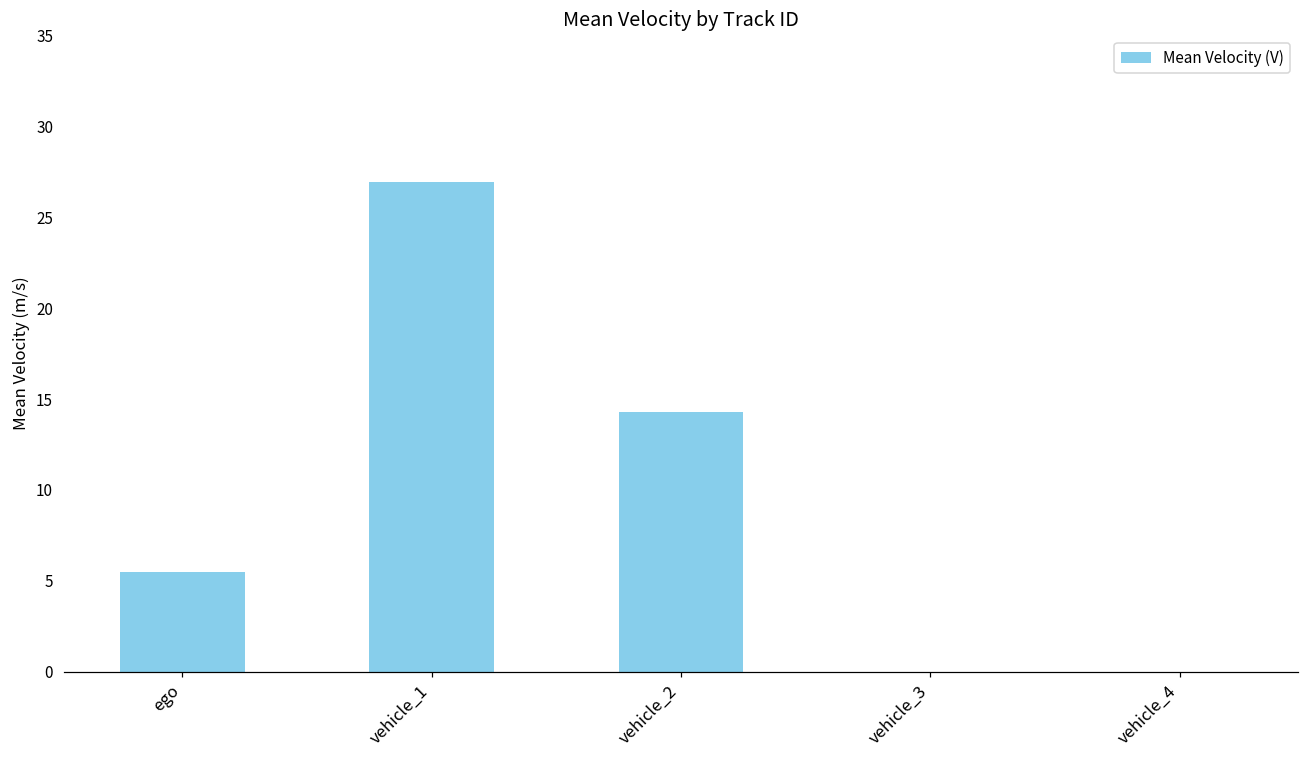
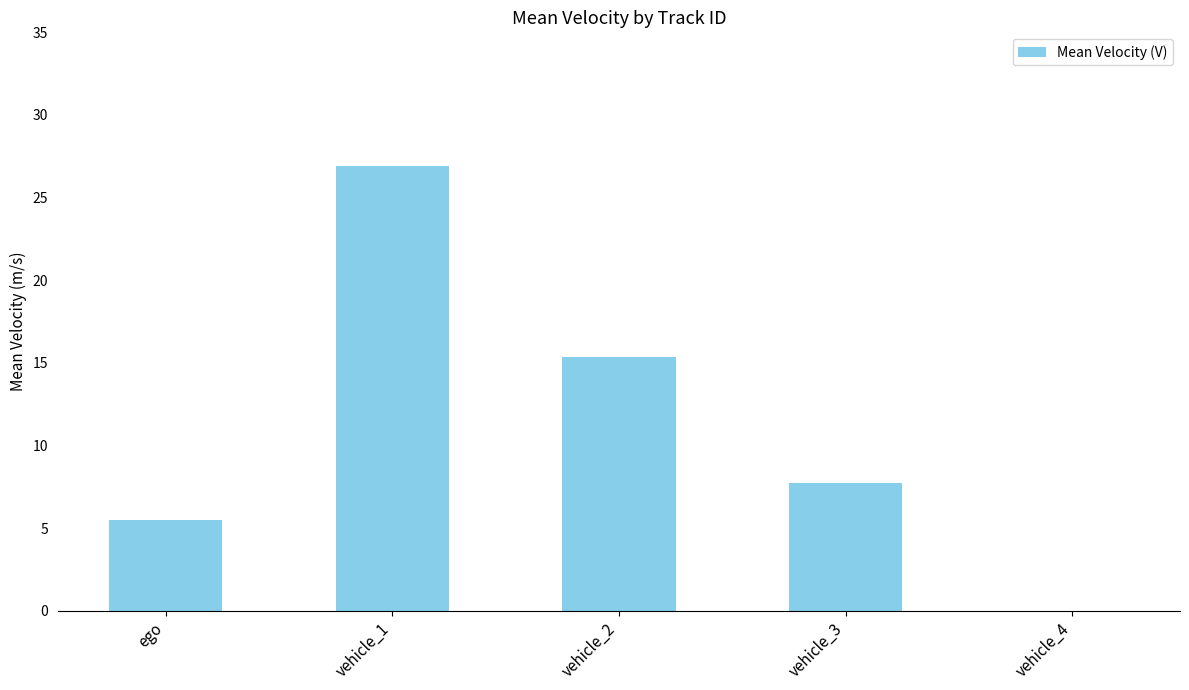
  {
    "ego": 5.5,
    "vehicle_1": 26.9,
-   "vehicle_2": 14.3,
-   "vehicle_3": 0.0,
+   "vehicle_2": 15.3,
+   "vehicle_3": 7.7,
    "vehicle_4": 0.0
  }
